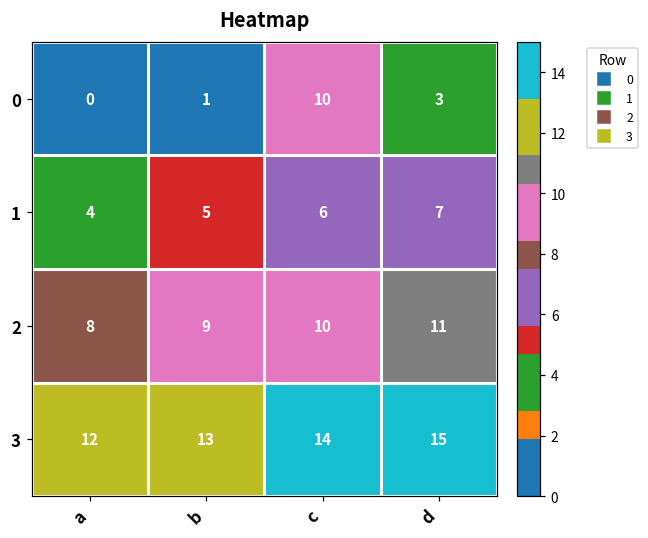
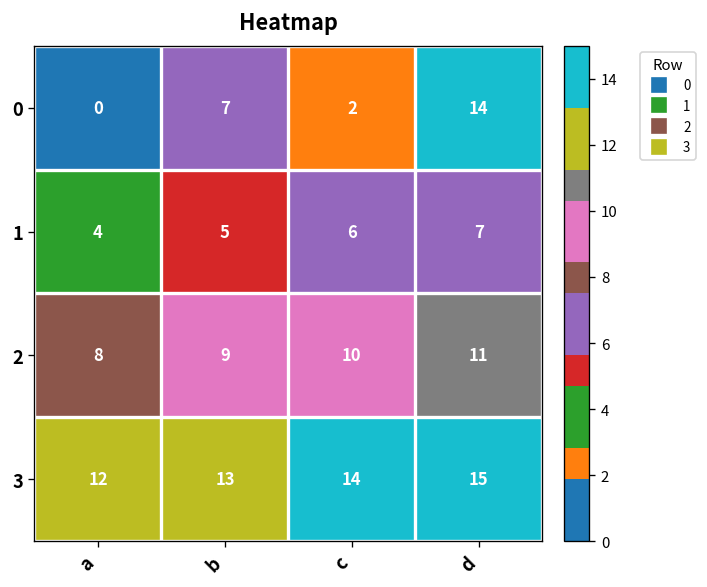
  {
    "0": {
      "a": 0,
-     "b": 1,
-     "c": 10,
-     "d": 3
+     "b": 7,
+     "c": 2,
+     "d": 14
    },
    "1": {
      "a": 4,
      "b": 5,
      "c": 6,
      "d": 7
    },
    "2": {
      "a": 8,
      "b": 9,
      "c": 10,
      "d": 11
    },
    "3": {
      "a": 12,
      "b": 13,
      "c": 14,
      "d": 15
    }
  }
